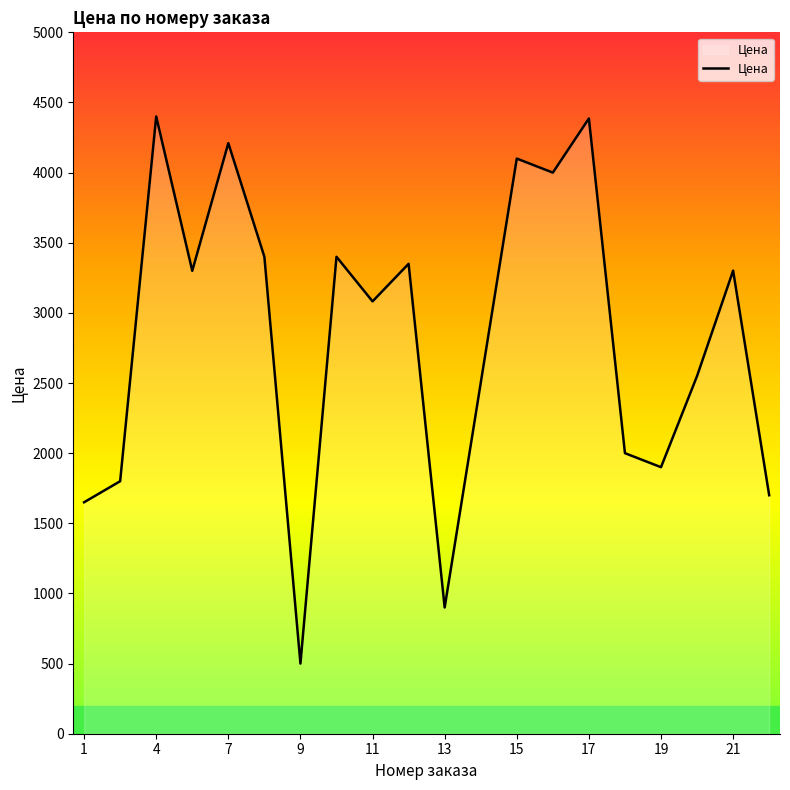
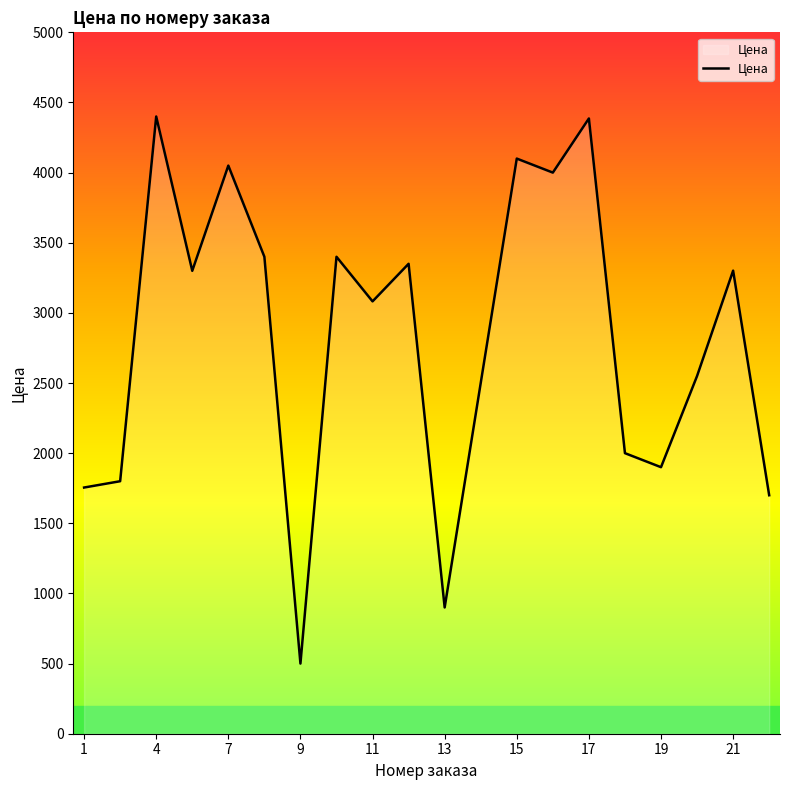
  {
-   "1": 1650,
+   "1": 1760,
    "4": 4400,
-   "7": 4210,
+   "7": 4050,
    "9": 500,
    "11": 3080,
    "13": 900,
    "15": 4100,
    "17": 4390,
    "19": 1900,
    "21": 3300
  }
